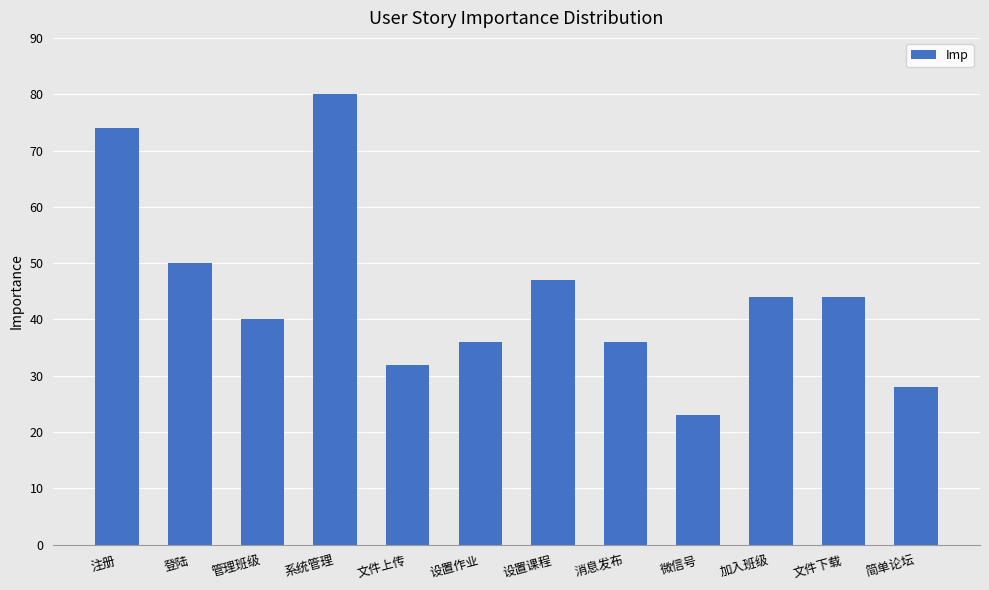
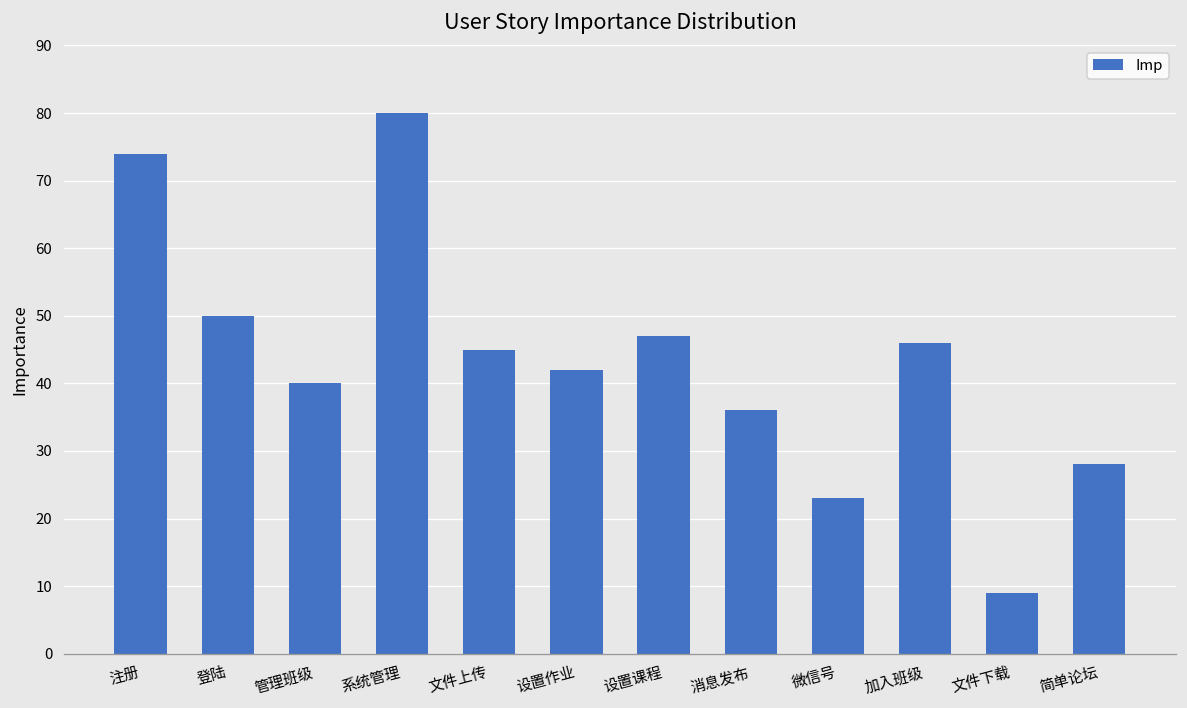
  {
    "注册": 74,
    "登陆": 50,
    "管理班级": 40,
    "系统管理": 80,
-   "文件上传": 32,
-   "设置作业": 36,
+   "文件上传": 45,
+   "设置作业": 42,
    "设置课程": 47,
    "消息发布": 36,
    "微信号": 23,
-   "加入班级": 44,
-   "文件下载": 44,
+   "加入班级": 46,
+   "文件下载": 9,
    "简单论坛": 28
  }
